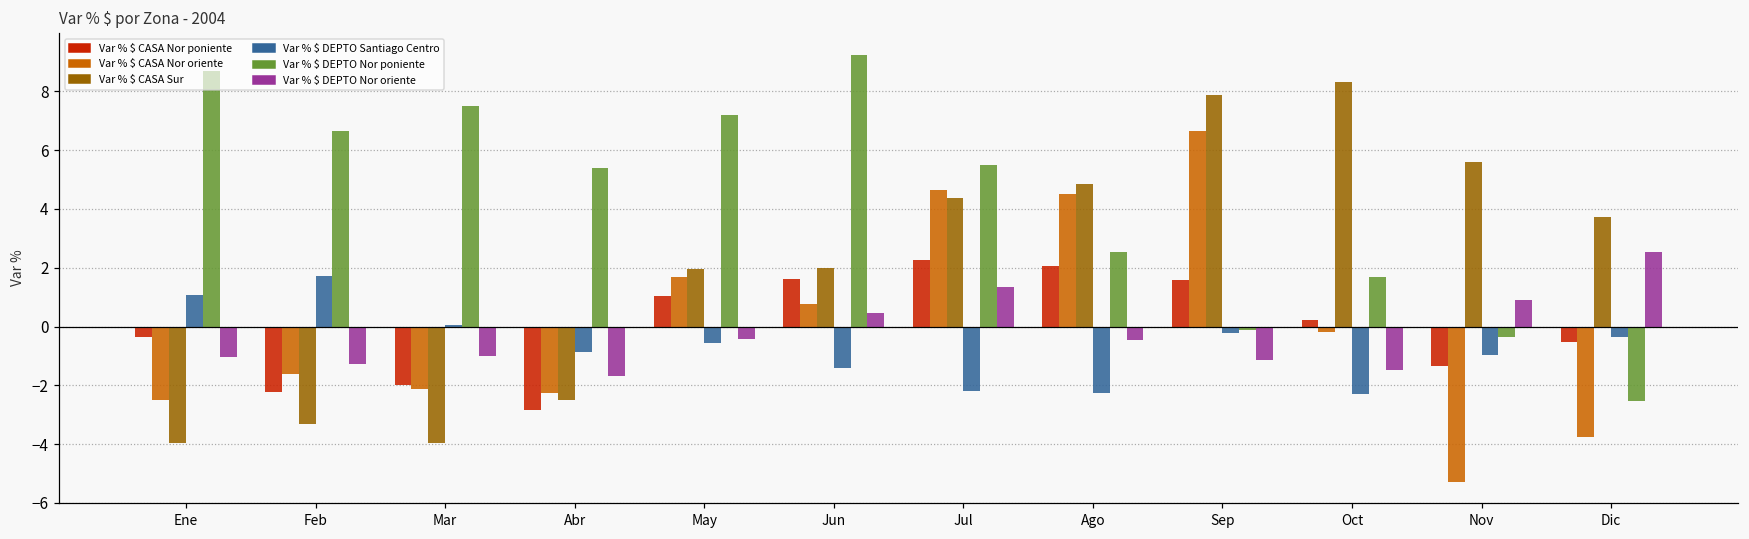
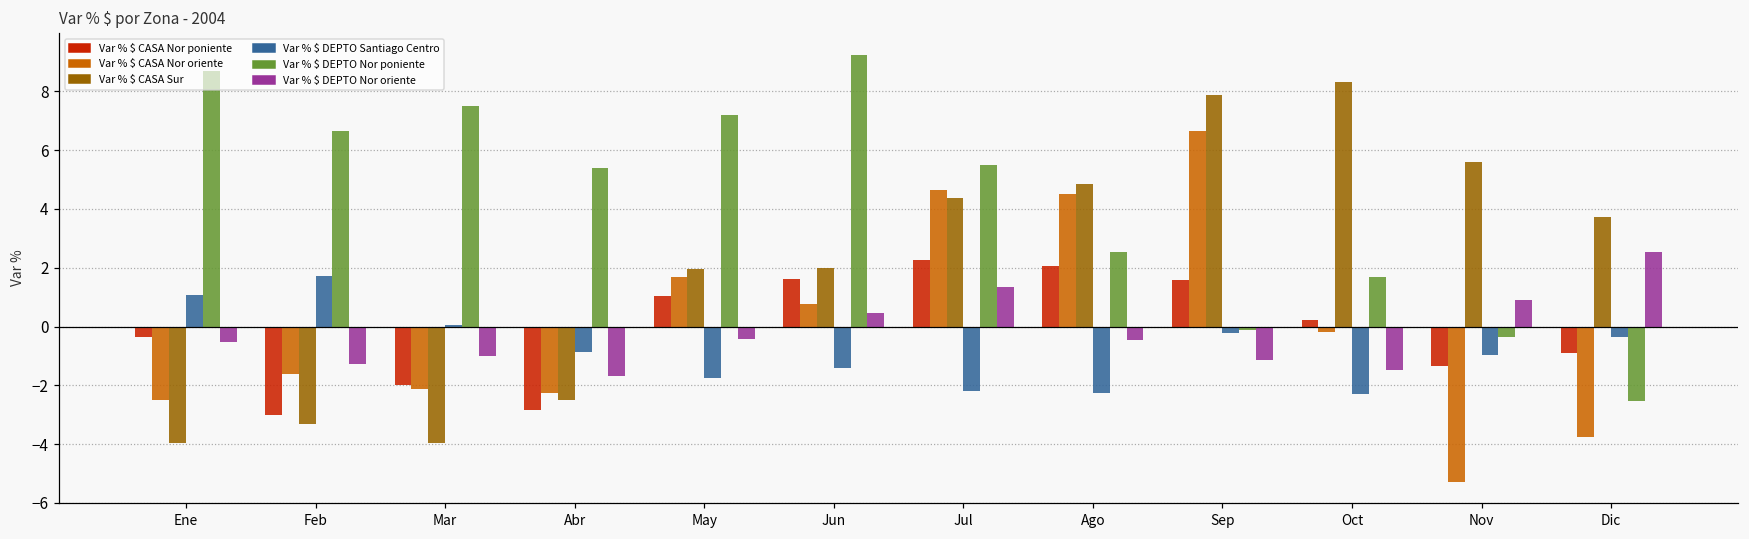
  {
    "Var % $ CASA Nor poniente": {
      "Ene": -0.3,
-     "Feb": -2.2,
+     "Feb": -3.0,
      "Mar": -2.0,
      "Abr": -2.8,
      "May": 1.0,
      "Jun": 1.6,
      "Jul": 2.3,
      "Ago": 2.1,
      "Sep": 1.6,
      "Oct": 0.2,
      "Nov": -1.3,
-     "Dic": -0.5
+     "Dic": -0.9
    },
    "Var % $ DEPTO Santiago Centro": {
      "Ene": 1.1,
      "Feb": 1.7,
      "Abr": -0.9,
-     "May": -0.6,
+     "May": -1.7,
      "Jun": -1.4,
      "Jul": -2.2,
      "Ago": -2.3,
      "Sep": -0.2,
      "Oct": -2.3,
      "Nov": -1.0,
      "Dic": -0.4
    },
    "Var % $ DEPTO Nor poniente": {
      "Feb": 6.7,
      "Mar": 7.5,
      "Abr": 5.4,
      "May": 7.2,
      "Jun": 9.2,
      "Jul": 5.5,
      "Ago": 2.5,
      "Sep": -0.1,
      "Oct": 1.7,
      "Nov": -0.3,
      "Dic": -2.5
    },
    "Var % $ DEPTO Nor oriente": {
-     "Ene": -1.0,
+     "Ene": -0.5,
      "Feb": -1.3,
      "Mar": -1.0,
      "Abr": -1.7,
      "May": -0.4,
      "Jun": 0.4,
      "Jul": 1.4,
      "Ago": -0.5,
      "Sep": -1.1,
      "Oct": -1.5,
      "Nov": 0.9,
      "Dic": 2.5
    }
  }
